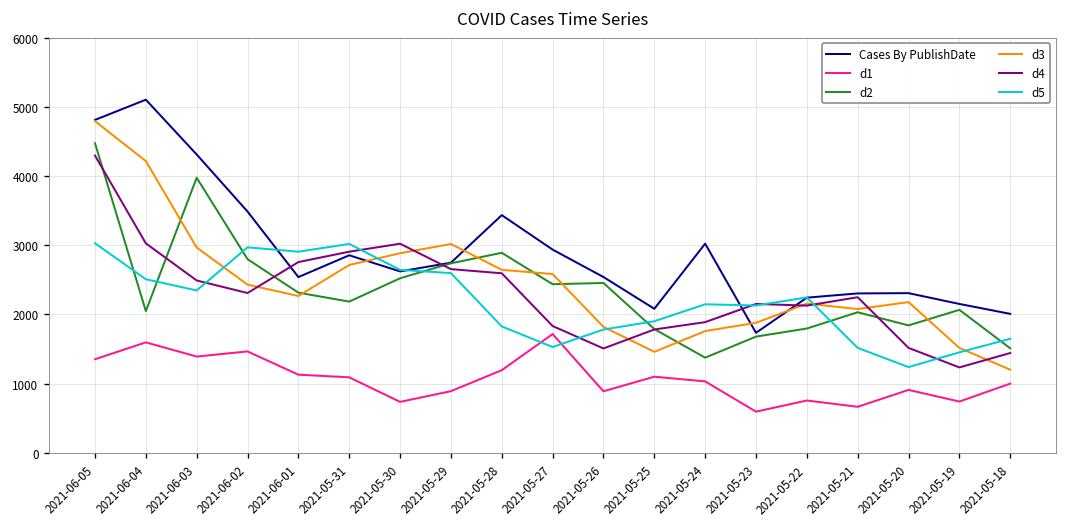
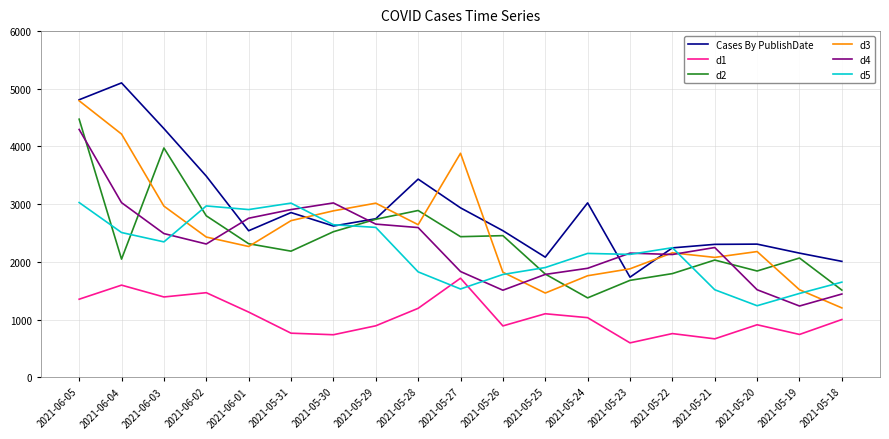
  {
    "Cases By PublishDate": {
      "2021-06-04": 5100,
      "2021-06-03": 4300,
      "2021-06-02": 3500,
      "2021-06-01": 2500,
      "2021-05-31": 2900,
      "2021-05-28": 3400,
      "2021-05-27": 2900,
      "2021-05-26": 2500,
      "2021-05-25": 2100,
      "2021-05-24": 3000,
      "2021-05-23": 1700,
      "2021-05-21": 2300,
      "2021-05-20": 2300,
      "2021-05-19": 2200,
      "2021-05-18": 2000
    },
    "d1": {
      "2021-06-05": 1400,
      "2021-06-04": 1600,
      "2021-06-03": 1400,
      "2021-06-02": 1500,
      "2021-06-01": 1100,
-     "2021-05-31": 1100,
+     "2021-05-31": 800,
      "2021-05-30": 700,
      "2021-05-29": 900,
      "2021-05-28": 1200,
      "2021-05-27": 1700,
      "2021-05-26": 900,
      "2021-05-25": 1100,
      "2021-05-24": 1000,
      "2021-05-23": 600,
      "2021-05-22": 800,
      "2021-05-21": 700,
      "2021-05-20": 900,
      "2021-05-19": 700,
      "2021-05-18": 1000
    },
    "d2": {
      "2021-06-05": 4500,
      "2021-06-04": 2000,
      "2021-06-03": 4000,
      "2021-06-02": 2800,
      "2021-06-01": 2300,
      "2021-05-31": 2200,
      "2021-05-30": 2500,
      "2021-05-28": 2900,
      "2021-05-27": 2400,
      "2021-05-26": 2500,
      "2021-05-24": 1400,
      "2021-05-23": 1700,
      "2021-05-22": 1800,
      "2021-05-21": 2000,
      "2021-05-20": 1800,
      "2021-05-19": 2100,
      "2021-05-18": 1500
    },
    "d3": {
      "2021-06-04": 4200,
      "2021-06-03": 3000,
      "2021-06-02": 2400,
      "2021-06-01": 2300,
      "2021-05-31": 2700,
      "2021-05-30": 2900,
      "2021-05-29": 3000,
      "2021-05-28": 2600,
-     "2021-05-27": 2600,
+     "2021-05-27": 3900,
      "2021-05-25": 1500,
      "2021-05-24": 1800,
      "2021-05-23": 1900,
      "2021-05-21": 2100,
      "2021-05-20": 2200,
      "2021-05-19": 1500,
      "2021-05-18": 1200
    },
    "d4": {
      "2021-06-05": 4300,
      "2021-06-04": 3000,
      "2021-06-03": 2500,
      "2021-06-02": 2300,
      "2021-06-01": 2800,
      "2021-05-31": 2900,
      "2021-05-30": 3000,
      "2021-05-29": 2700,
      "2021-05-28": 2600,
      "2021-05-27": 1800,
      "2021-05-26": 1500,
      "2021-05-24": 1900,
      "2021-05-21": 2200,
      "2021-05-20": 1500,
      "2021-05-19": 1200,
      "2021-05-18": 1400
    },
    "d5": {
      "2021-06-05": 3000,
      "2021-06-04": 2500,
      "2021-06-03": 2300,
      "2021-06-02": 3000,
      "2021-06-01": 2900,
      "2021-05-31": 3000,
      "2021-05-29": 2600,
      "2021-05-28": 1800,
      "2021-05-27": 1500,
      "2021-05-25": 1900,
      "2021-05-24": 2100,
      "2021-05-21": 1500,
      "2021-05-20": 1200,
      "2021-05-19": 1500,
      "2021-05-18": 1600
    }
  }
